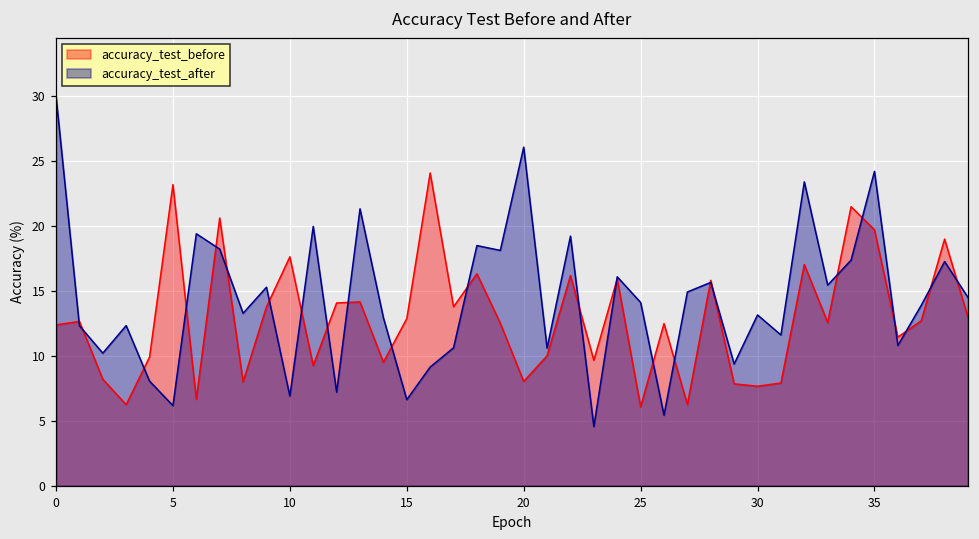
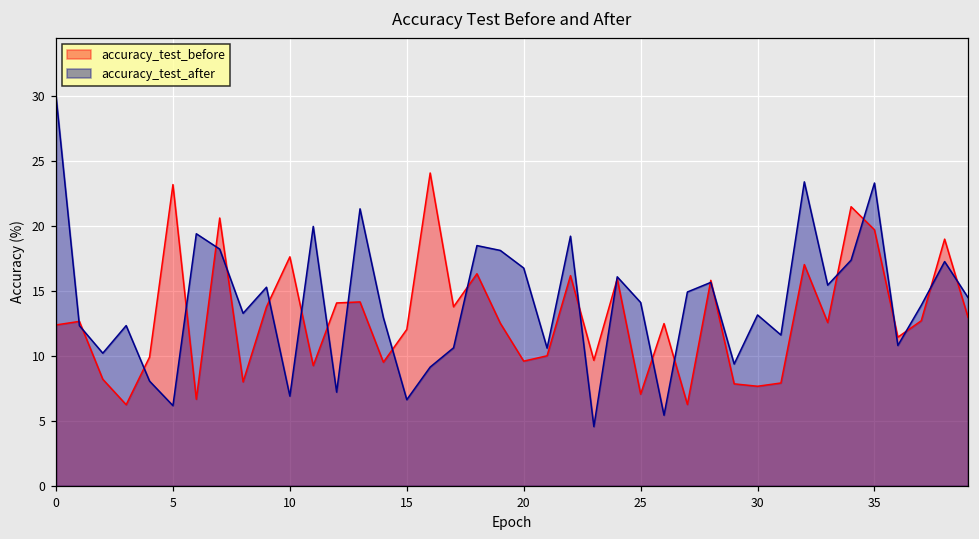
  {
    "accuracy_test_before": {
      "0": 12.4,
      "5": 23.2,
      "10": 17.6,
-     "15": 12.9,
-     "20": 8.0,
-     "25": 6.1,
+     "15": 12.0,
+     "20": 9.6,
+     "25": 7.0,
      "30": 7.7,
      "35": 19.7
    },
    "accuracy_test_after": {
      "0": 30.0,
      "5": 6.2,
      "10": 6.9,
      "15": 6.6,
-     "20": 26.0,
+     "20": 16.7,
      "25": 14.1,
      "30": 13.1,
-     "35": 24.2
+     "35": 23.3
    }
  }
